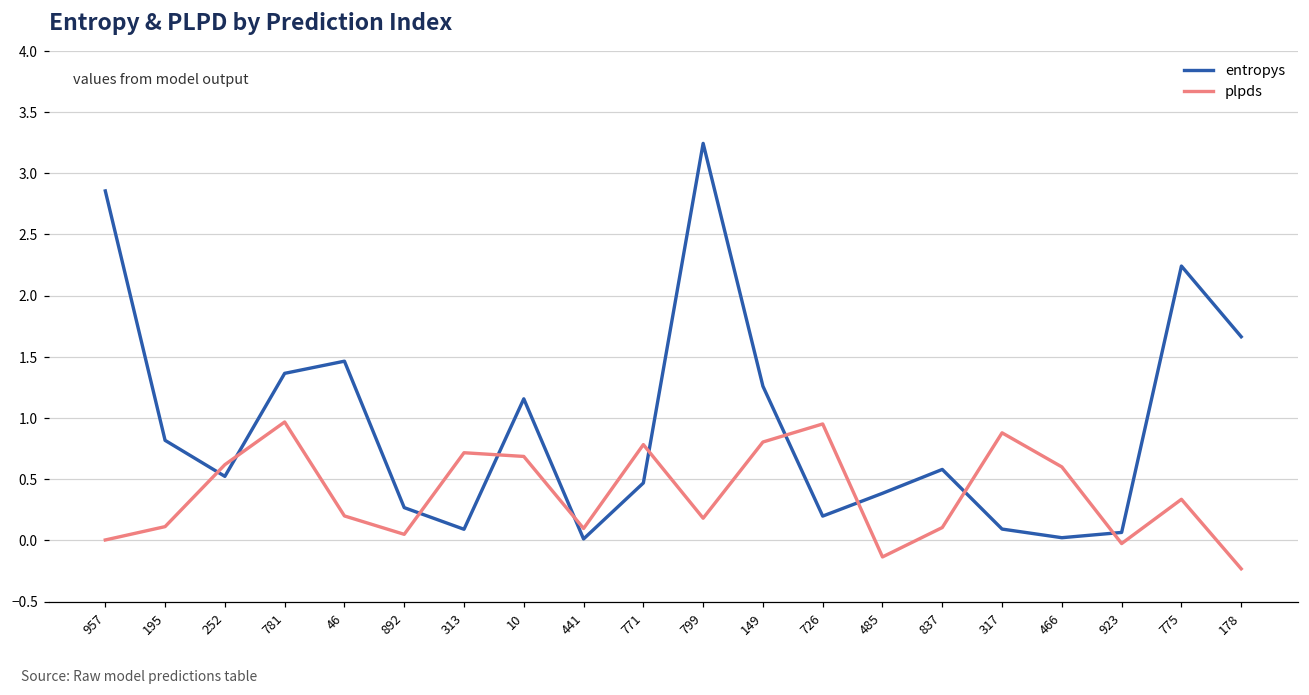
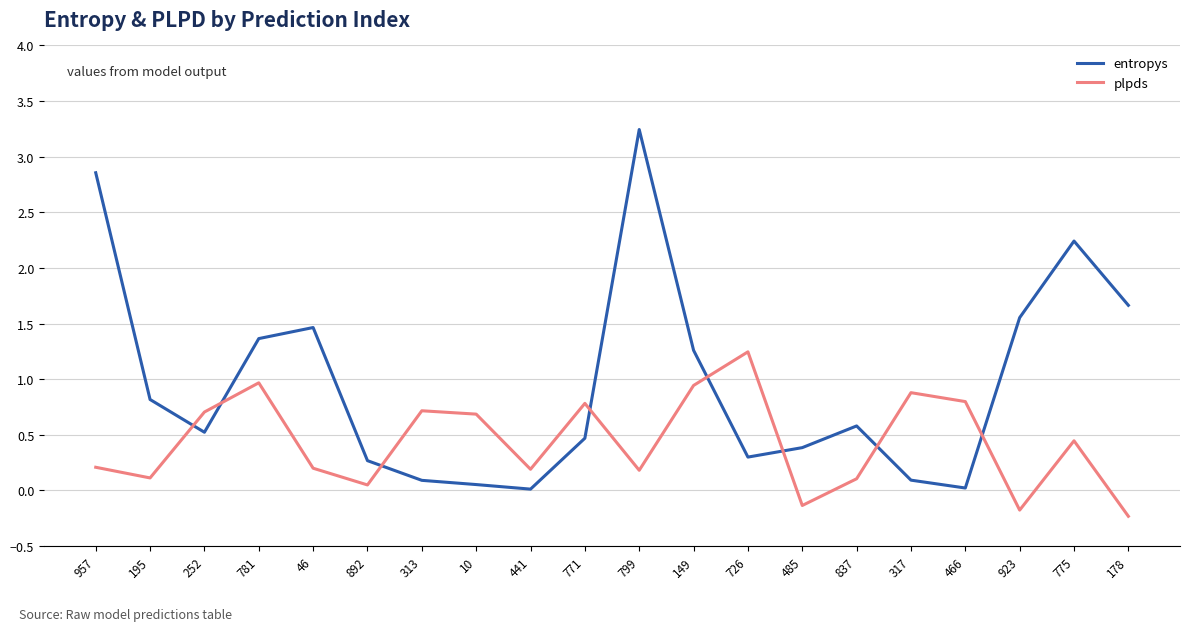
  {
    "entropys": {
      "957": 2.86,
      "195": 0.82,
      "252": 0.52,
      "781": 1.36,
      "46": 1.46,
      "892": 0.27,
      "313": 0.09,
-     "10": 1.16,
+     "10": 0.05,
      "441": 0.01,
      "771": 0.47,
      "799": 3.24,
      "149": 1.26,
-     "726": 0.20,
+     "726": 0.30,
      "485": 0.38,
      "837": 0.58,
      "317": 0.09,
      "466": 0.02,
-     "923": 0.06,
+     "923": 1.55,
      "775": 2.24,
      "178": 1.66
    },
    "plpds": {
-     "957": 0.00,
+     "957": 0.21,
      "195": 0.11,
-     "252": 0.62,
+     "252": 0.70,
      "781": 0.97,
      "46": 0.20,
      "892": 0.05,
      "313": 0.72,
      "10": 0.69,
-     "441": 0.10,
+     "441": 0.19,
      "771": 0.78,
      "799": 0.18,
-     "149": 0.80,
-     "726": 0.95,
+     "149": 0.94,
+     "726": 1.25,
      "485": -0.14,
      "837": 0.10,
      "317": 0.88,
-     "466": 0.60,
-     "923": -0.03,
-     "775": 0.34,
+     "466": 0.80,
+     "923": -0.18,
+     "775": 0.45,
      "178": -0.23
    }
  }
